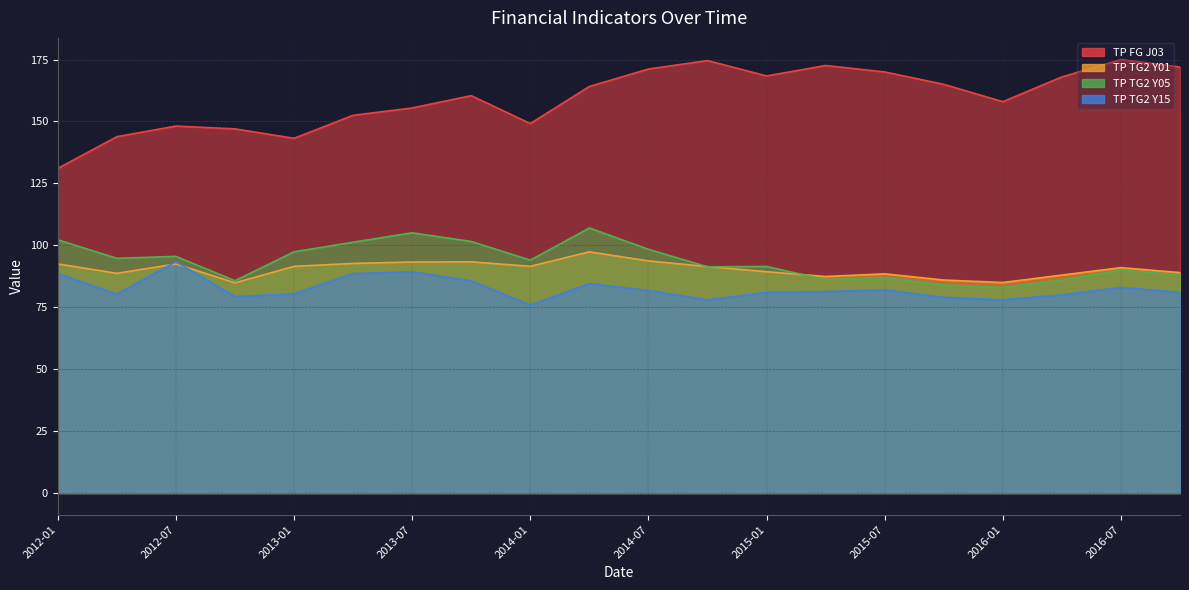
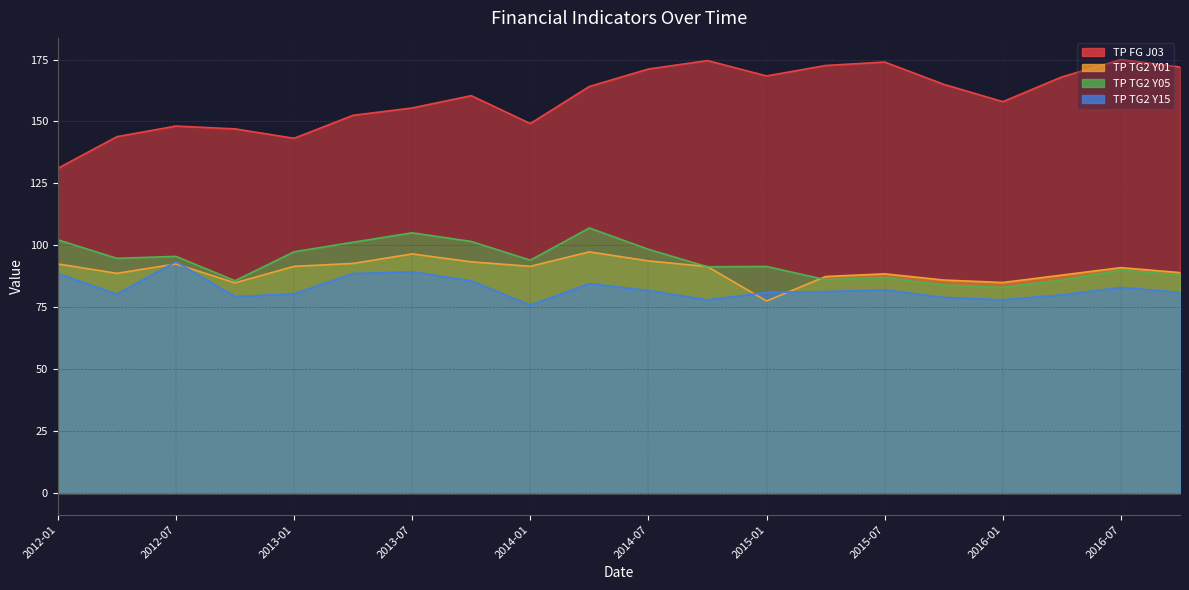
  {
    "TP FG J03": {
      "2012-01": 131,
      "2012-07": 148,
      "2013-01": 143,
      "2013-07": 155,
      "2014-01": 149,
      "2014-07": 171,
      "2015-01": 168,
-     "2015-07": 170,
+     "2015-07": 174,
      "2016-01": 158
    },
    "TP TG2 Y01": {
      "2012-01": 92,
      "2013-01": 92,
-     "2013-07": 93,
+     "2013-07": 97,
      "2014-01": 92,
      "2014-07": 94,
-     "2015-01": 89,
+     "2015-01": 78,
      "2015-07": 89,
      "2016-01": 85
    },
    "TP TG2 Y05": {
      "2012-01": 102,
      "2012-07": 96,
      "2013-01": 97,
      "2013-07": 105,
      "2014-01": 94,
      "2014-07": 98,
      "2015-01": 91,
      "2015-07": 87,
      "2016-01": 83
    },
    "TP TG2 Y15": {
      "2012-01": 89,
      "2013-01": 80,
      "2013-07": 89,
      "2014-01": 76,
      "2014-07": 82,
      "2015-01": 81,
      "2015-07": 82,
      "2016-01": 78,
      "2016-07": 83
    }
  }
